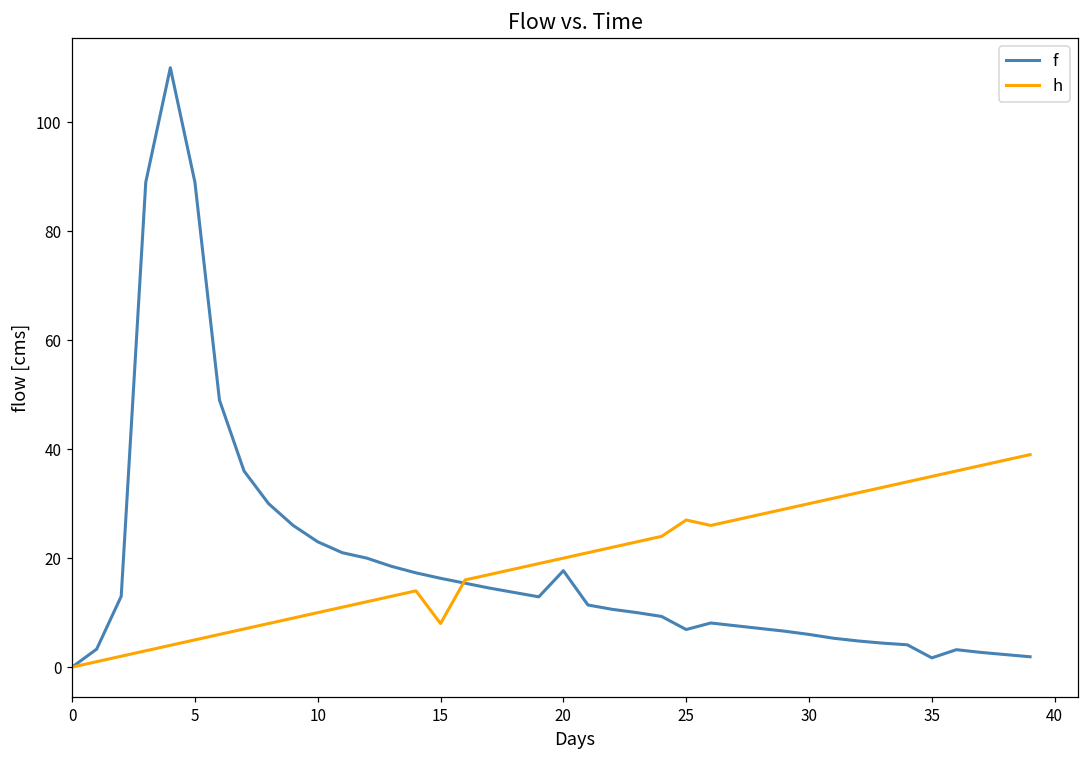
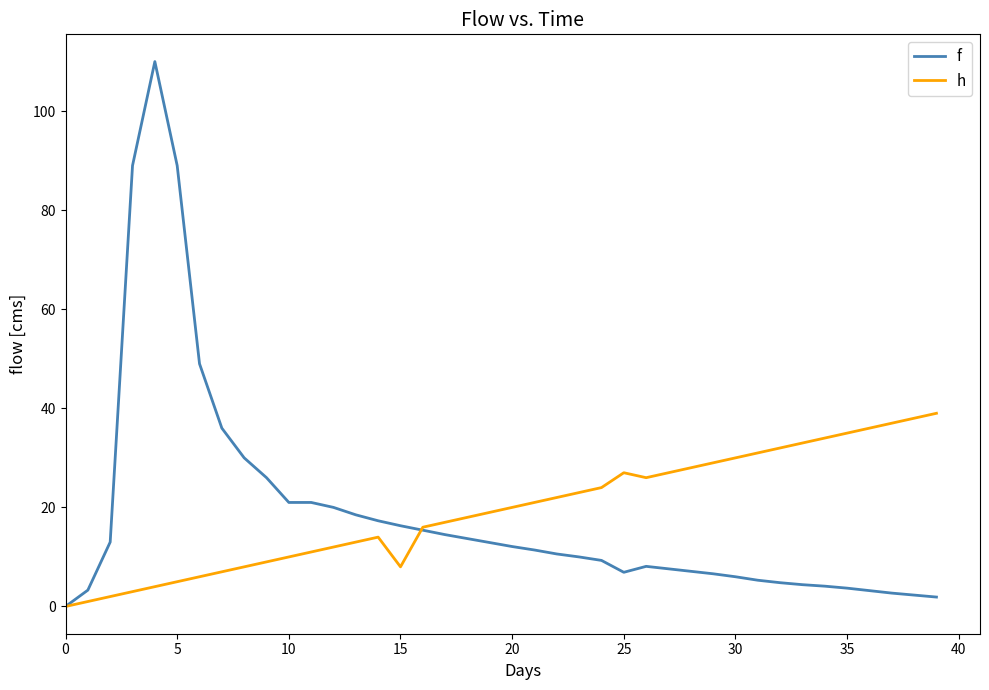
  {
    "f": {
      "5": 89,
-     "10": 23,
+     "10": 21,
      "15": 16,
-     "20": 18,
+     "20": 12,
      "25": 7,
      "30": 6,
-     "35": 2
+     "35": 4
    },
    "h": {
      "5": 5,
      "10": 10,
      "15": 8,
      "20": 20,
      "25": 27,
      "30": 30,
      "35": 35
    }
  }
